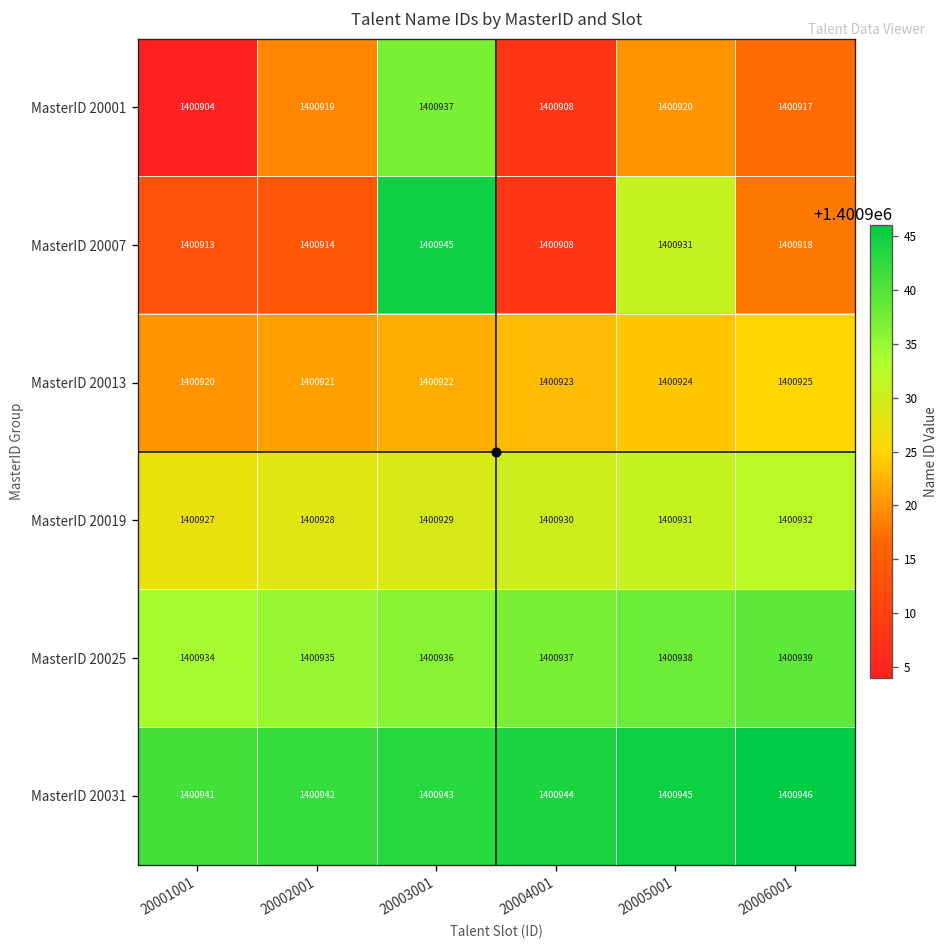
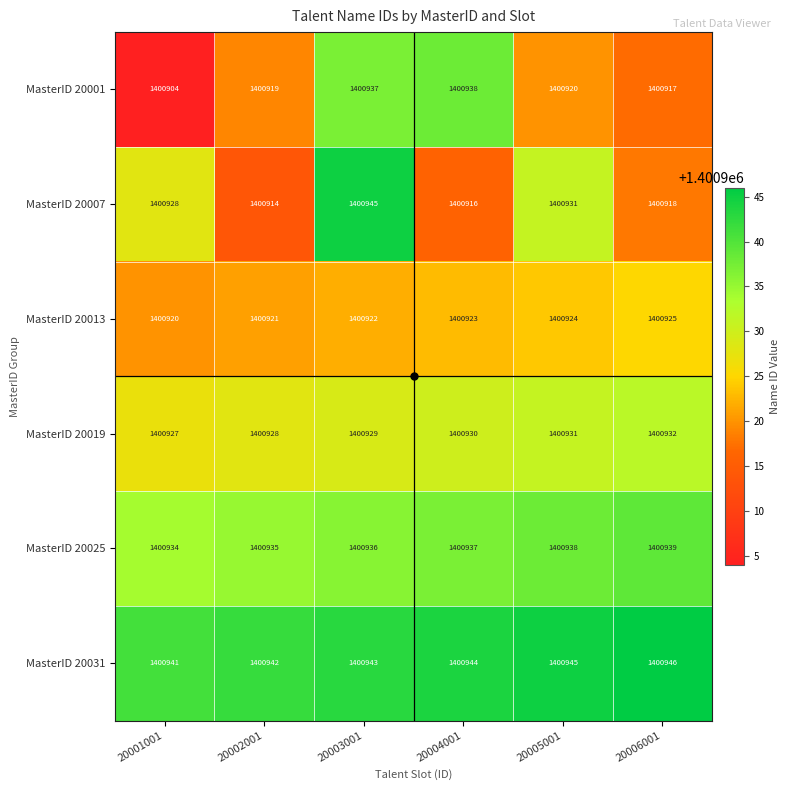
  {
    "MasterID 20001": {
      "20001001": 1400904,
      "20002001": 1400919,
      "20003001": 1400937,
-     "20004001": 1400908,
+     "20004001": 1400938,
      "20005001": 1400920,
      "20006001": 1400917
    },
    "MasterID 20007": {
-     "20001001": 1400913,
+     "20001001": 1400928,
      "20002001": 1400914,
      "20003001": 1400945,
-     "20004001": 1400908,
+     "20004001": 1400916,
      "20005001": 1400931,
      "20006001": 1400918
    },
    "MasterID 20013": {
      "20001001": 1400920,
      "20002001": 1400921,
      "20003001": 1400922,
      "20004001": 1400923,
      "20005001": 1400924,
      "20006001": 1400925
    },
    "MasterID 20019": {
      "20001001": 1400927,
      "20002001": 1400928,
      "20003001": 1400929,
      "20004001": 1400930,
      "20005001": 1400931,
      "20006001": 1400932
    },
    "MasterID 20025": {
      "20001001": 1400934,
      "20002001": 1400935,
      "20003001": 1400936,
      "20004001": 1400937,
      "20005001": 1400938,
      "20006001": 1400939
    },
    "MasterID 20031": {
      "20001001": 1400941,
      "20002001": 1400942,
      "20003001": 1400943,
      "20004001": 1400944,
      "20005001": 1400945,
      "20006001": 1400946
    }
  }
